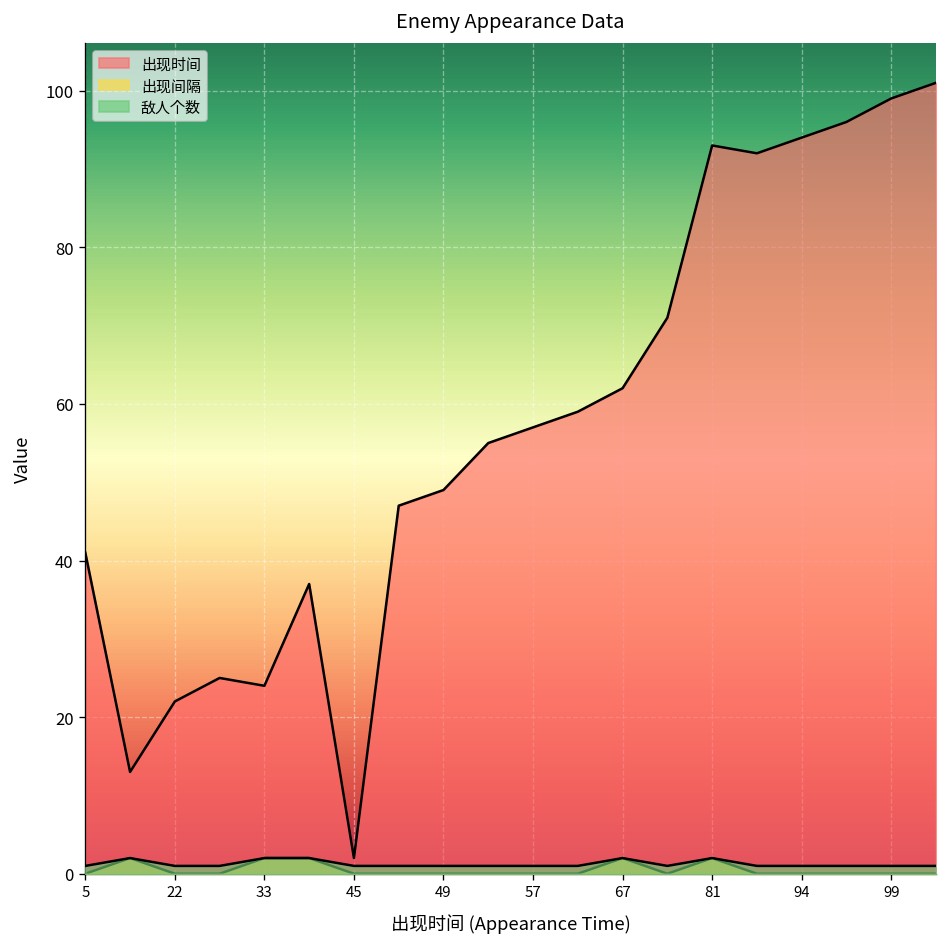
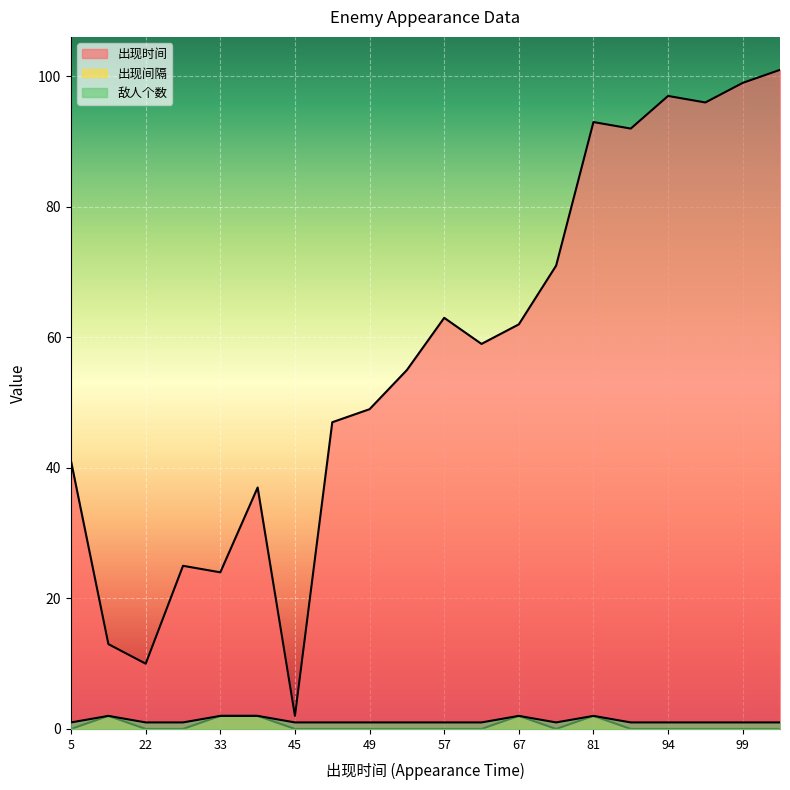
  {
    "出现时间": {
      "5": 41,
-     "22": 22,
+     "22": 10,
      "33": 24,
      "45": 2,
      "49": 49,
-     "57": 57,
+     "57": 63,
      "67": 62,
      "81": 93,
-     "94": 94,
+     "94": 97,
      "99": 99
    },
    "出现间隔": {
      "5": 0,
      "22": 0,
      "45": 0,
      "49": 0,
      "57": 0,
      "94": 0,
      "99": 0
    },
    "敌人个数": {
      "5": 1,
      "22": 1,
      "45": 1,
      "49": 1,
      "57": 1,
      "94": 1,
      "99": 1
    }
  }
